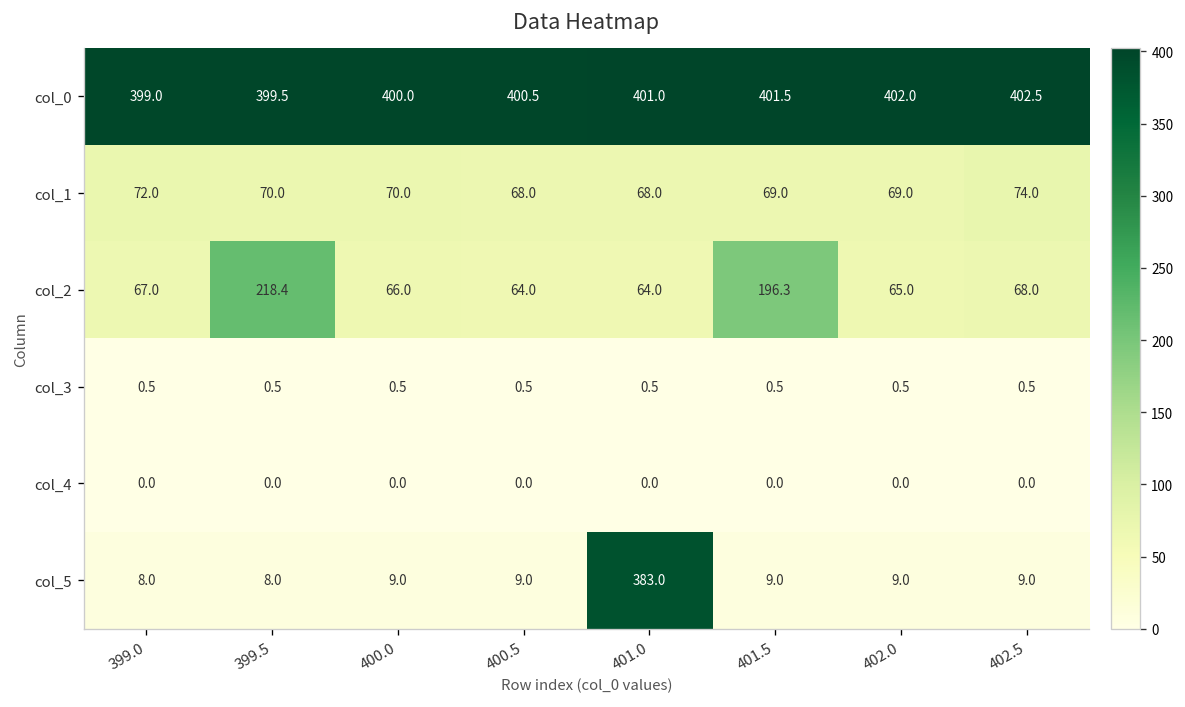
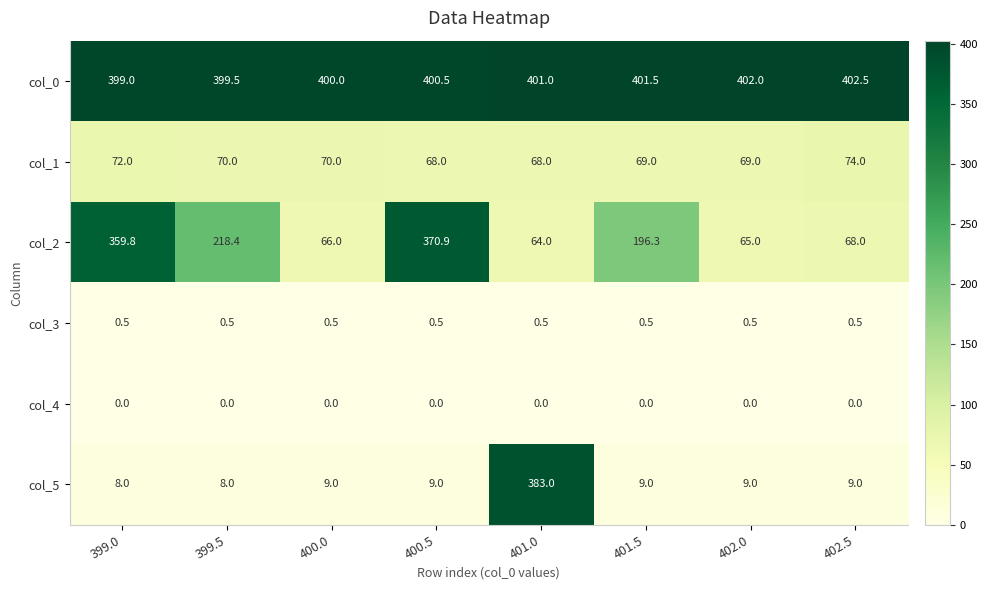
  {
    "col_0": {
      "399.0": 399.0,
      "399.5": 399.5,
      "400.0": 400.0,
      "400.5": 400.5,
      "401.0": 401.0,
      "401.5": 401.5,
      "402.0": 402.0,
      "402.5": 402.5
    },
    "col_1": {
      "399.0": 72.0,
      "399.5": 70.0,
      "400.0": 70.0,
      "400.5": 68.0,
      "401.0": 68.0,
      "401.5": 69.0,
      "402.0": 69.0,
      "402.5": 74.0
    },
    "col_2": {
-     "399.0": 67.0,
+     "399.0": 359.8,
      "399.5": 218.4,
      "400.0": 66.0,
-     "400.5": 64.0,
+     "400.5": 370.9,
      "401.0": 64.0,
      "401.5": 196.3,
      "402.0": 65.0,
      "402.5": 68.0
    },
    "col_3": {
      "399.0": 0.5,
      "399.5": 0.5,
      "400.0": 0.5,
      "400.5": 0.5,
      "401.0": 0.5,
      "401.5": 0.5,
      "402.0": 0.5,
      "402.5": 0.5
    },
    "col_4": {
      "399.0": 0.0,
      "399.5": 0.0,
      "400.0": 0.0,
      "400.5": 0.0,
      "401.0": 0.0,
      "401.5": 0.0,
      "402.0": 0.0,
      "402.5": 0.0
    },
    "col_5": {
      "399.0": 8.0,
      "399.5": 8.0,
      "400.0": 9.0,
      "400.5": 9.0,
      "401.0": 383.0,
      "401.5": 9.0,
      "402.0": 9.0,
      "402.5": 9.0
    }
  }
